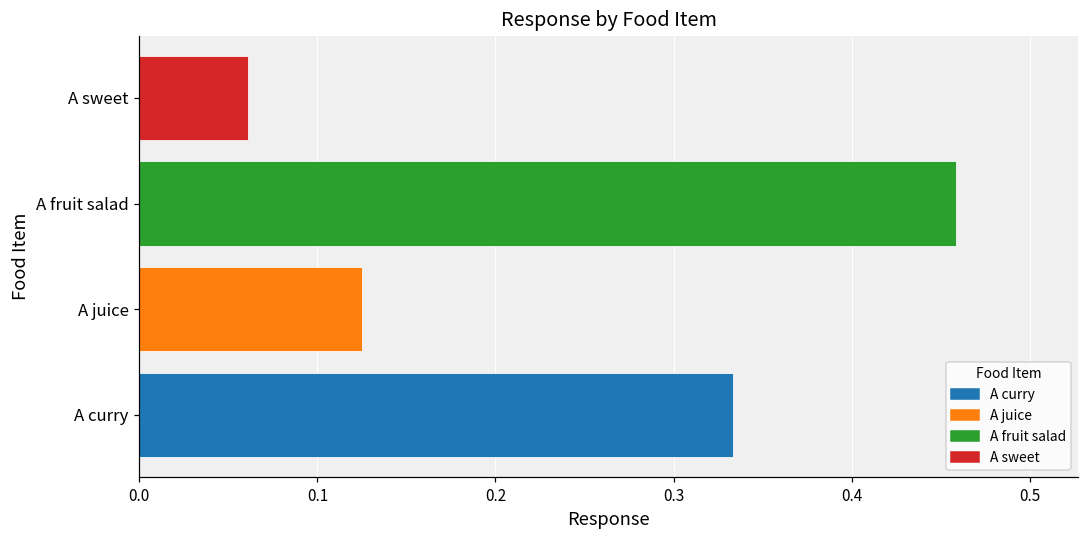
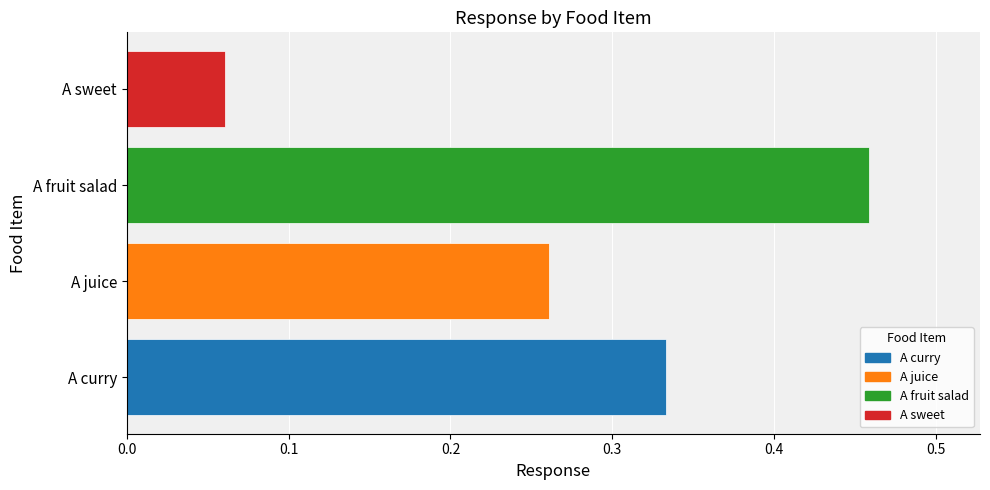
  {
    "A sweet": 0.061,
    "A fruit salad": 0.458,
-   "A juice": 0.125,
+   "A juice": 0.261,
    "A curry": 0.333
  }
